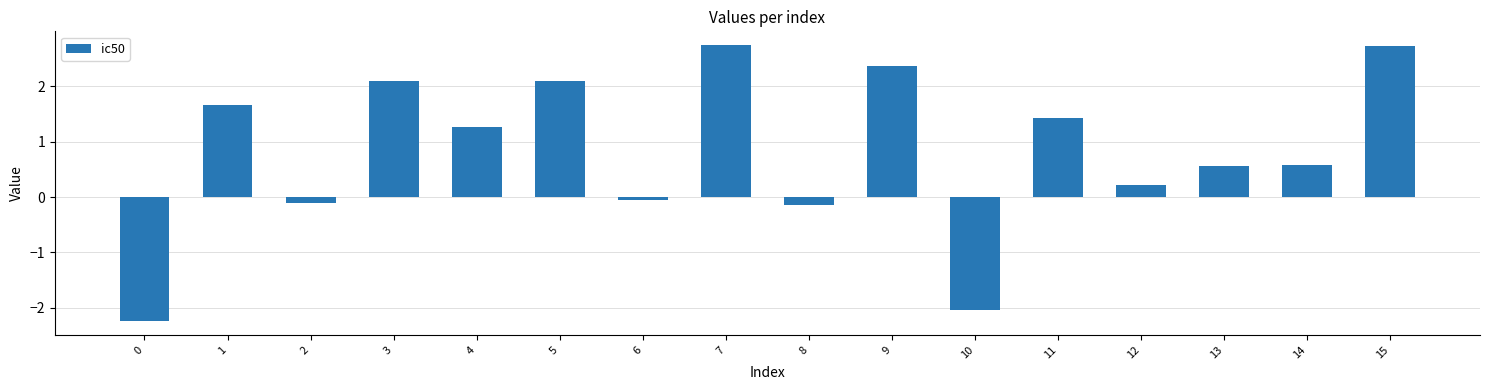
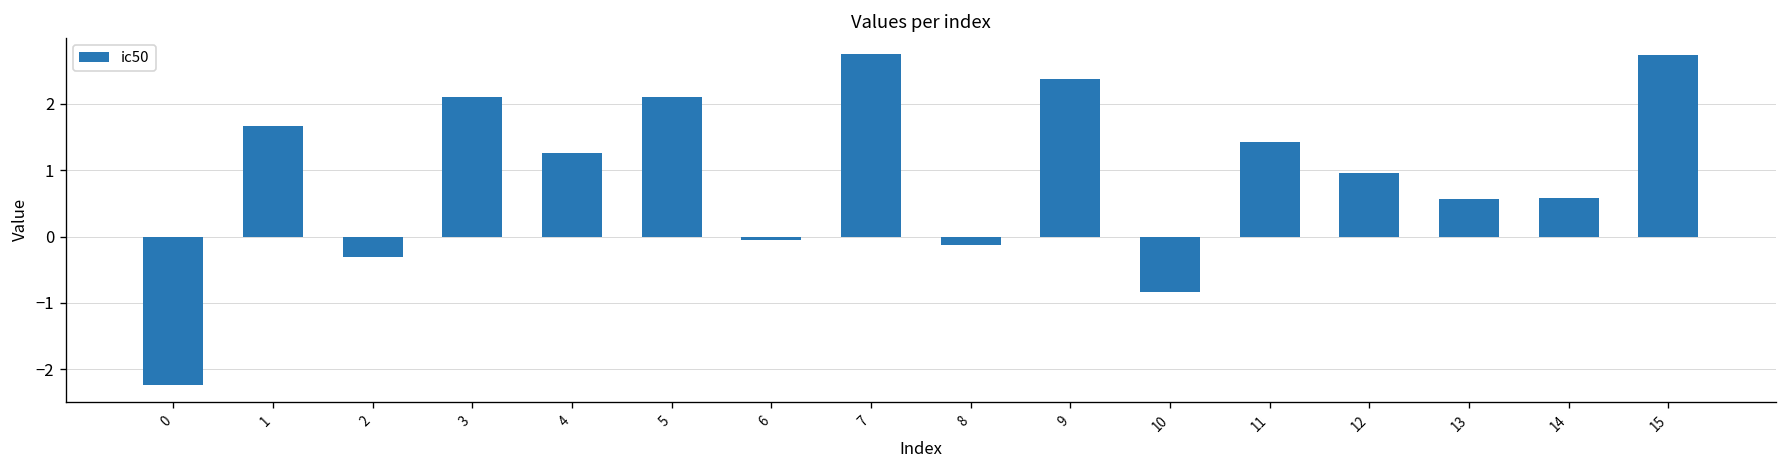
  {
    "0": -2.2,
    "1": 1.7,
-   "2": -0.1,
+   "2": -0.3,
    "3": 2.1,
    "4": 1.3,
    "5": 2.1,
    "7": 2.7,
    "8": -0.1,
    "9": 2.4,
-   "10": -2.0,
+   "10": -0.8,
    "11": 1.4,
-   "12": 0.2,
+   "12": 1.0,
    "13": 0.6,
    "14": 0.6,
    "15": 2.7
  }
